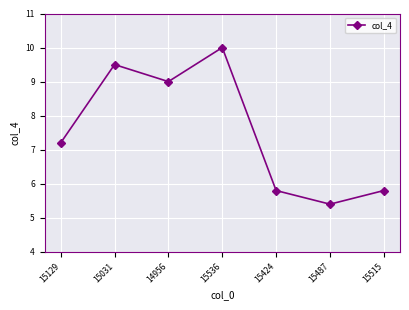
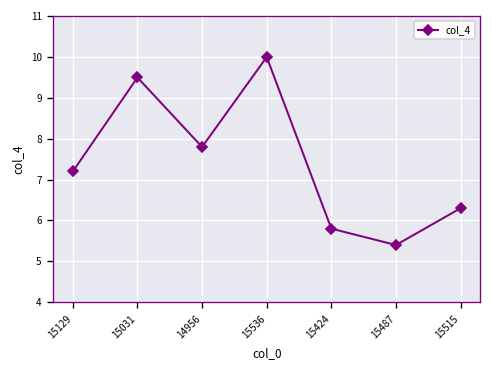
  {
    "15129": 7.2,
    "15031": 9.5,
-   "14956": 9.0,
+   "14956": 7.8,
    "15536": 10.0,
    "15424": 5.8,
    "15487": 5.4,
-   "15515": 5.8
+   "15515": 6.3
  }
